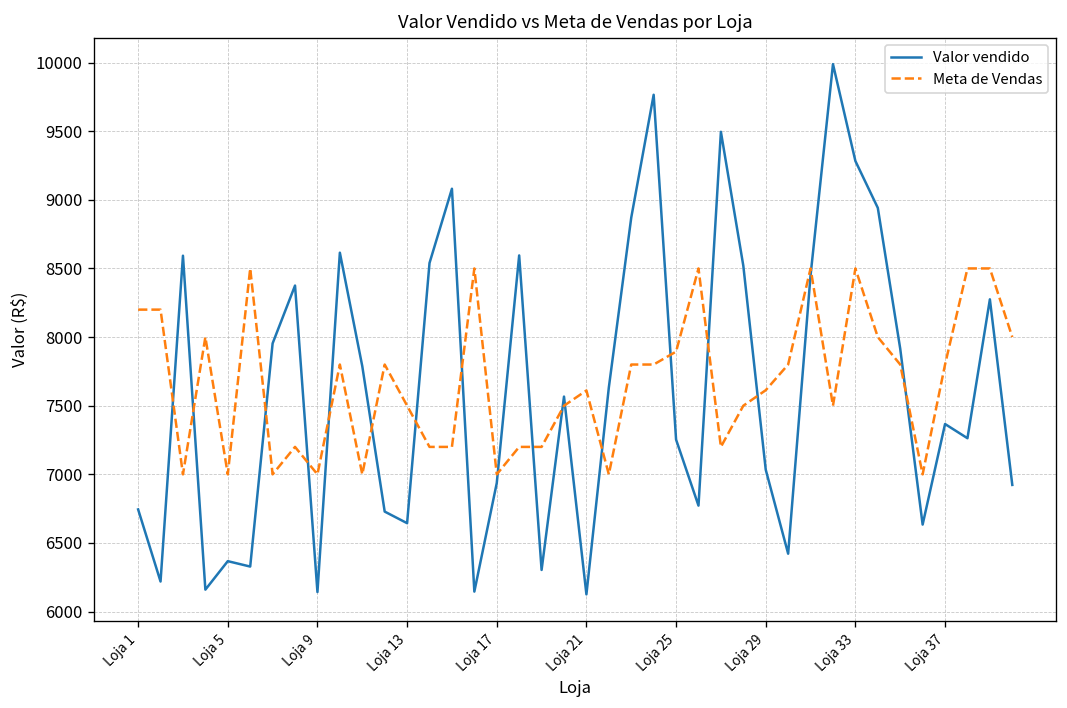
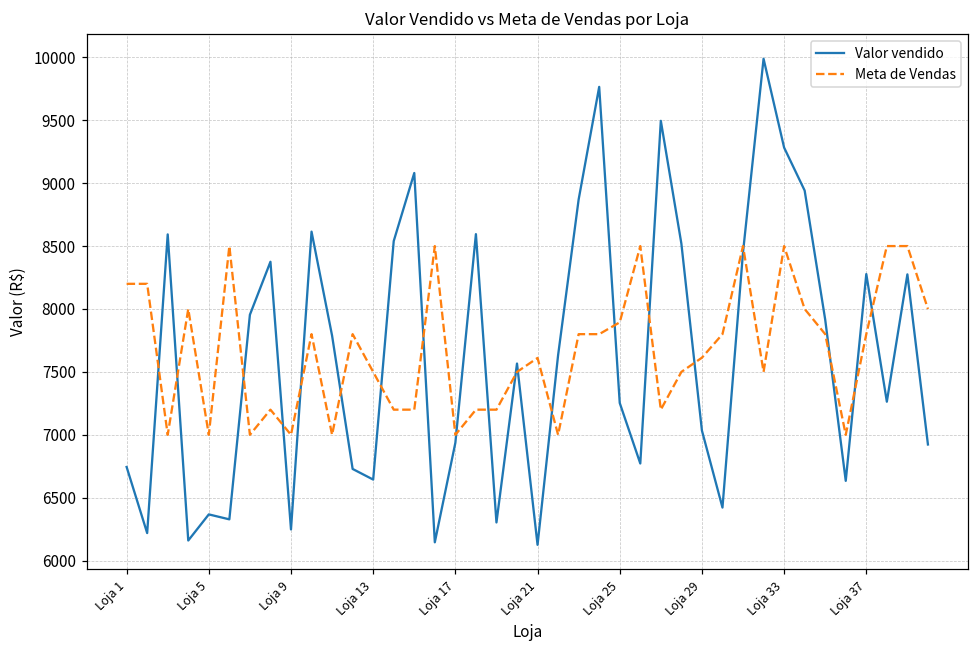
  {
    "Valor vendido": {
      "Loja 1": 6740,
      "Loja 5": 6370,
-     "Loja 9": 6140,
+     "Loja 9": 6250,
      "Loja 13": 6640,
      "Loja 17": 6940,
      "Loja 21": 6130,
      "Loja 25": 7250,
      "Loja 29": 7030,
      "Loja 33": 9280,
-     "Loja 37": 7370
+     "Loja 37": 8280
    },
    "Meta de Vendas": {
      "Loja 1": 8200,
      "Loja 5": 7000,
      "Loja 9": 7000,
      "Loja 13": 7500,
      "Loja 17": 7000,
      "Loja 21": 7610,
      "Loja 25": 7890,
      "Loja 29": 7610,
      "Loja 33": 8500,
      "Loja 37": 7800
    }
  }
